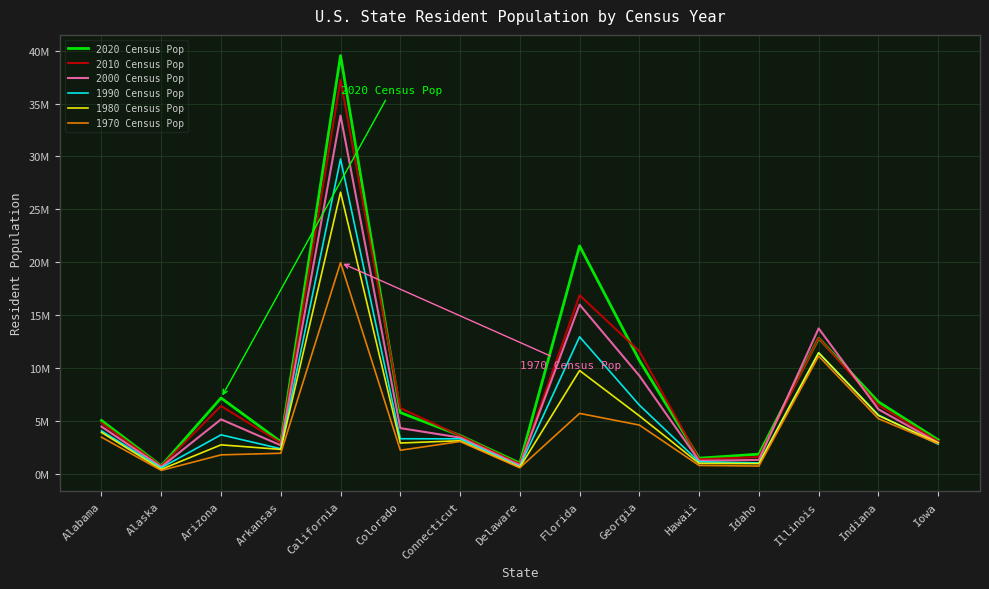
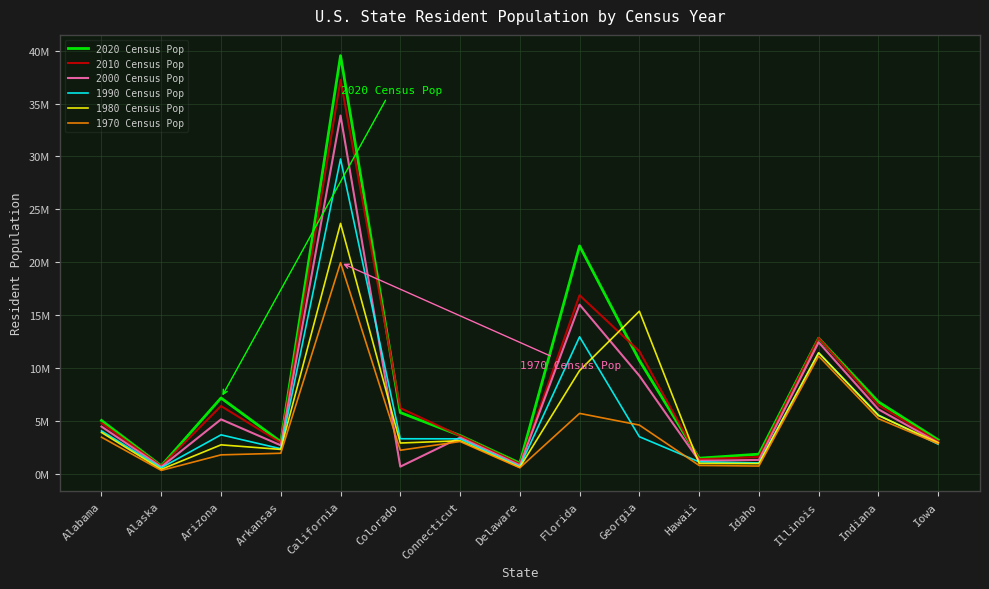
  {
    "2020 Census Pop": {
      "Alabama": 5000000,
      "Arizona": 7200000,
      "California": 39500000,
      "Colorado": 5800000,
      "Florida": 21500000,
      "Georgia": 10700000,
      "Idaho": 1800000,
      "Indiana": 6800000
    },
    "2010 Census Pop": {
      "Alabama": 4800000,
      "Arizona": 6400000,
      "California": 37300000,
      "Colorado": 6200000,
      "Georgia": 11600000,
      "Idaho": 1600000,
      "Indiana": 6500000
    },
    "2000 Census Pop": {
      "Alabama": 4400000,
      "Arizona": 5100000,
-     "Colorado": 4300000,
+     "Colorado": 700000,
      "Georgia": 9300000,
      "Idaho": 1300000,
-     "Illinois": 13700000,
+     "Illinois": 12400000,
      "Indiana": 6100000
    },
    "1990 Census Pop": {
      "Arizona": 3700000,
      "Colorado": 3300000,
-     "Georgia": 6500000
+     "Georgia": 3500000
    },
    "1980 Census Pop": {
      "Arizona": 2700000,
-     "California": 26600000,
+     "California": 23700000,
      "Colorado": 2900000,
      "Florida": 9700000,
-     "Georgia": 5500000
+     "Georgia": 15400000
    },
    "1970 Census Pop": {
      "Alabama": 3400000,
      "Arizona": 1800000,
      "Arkansas": 1900000,
      "Colorado": 2200000,
      "Florida": 5700000,
      "Georgia": 4600000,
      "Illinois": 11100000,
      "Indiana": 5200000
    }
  }
